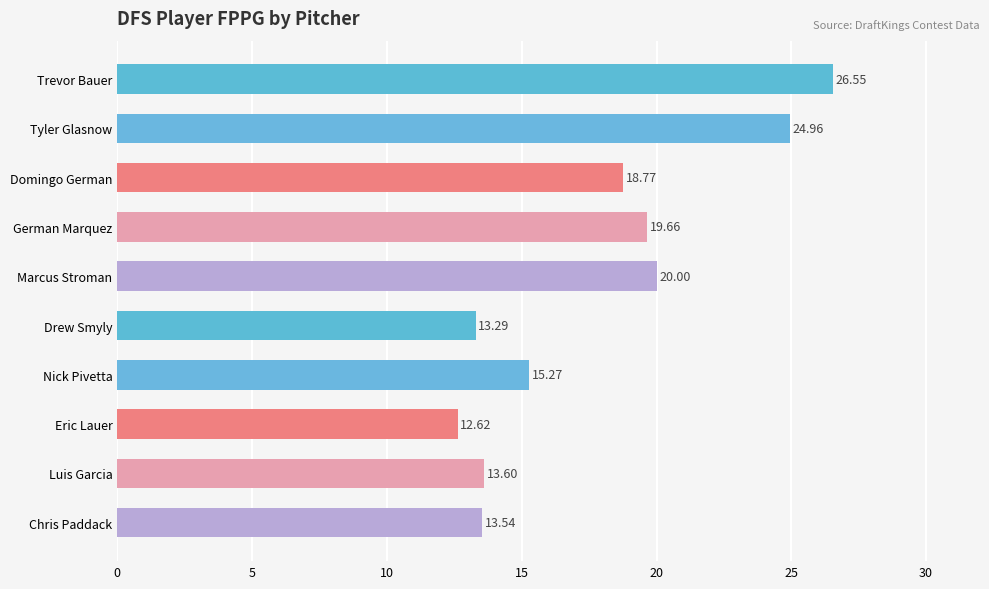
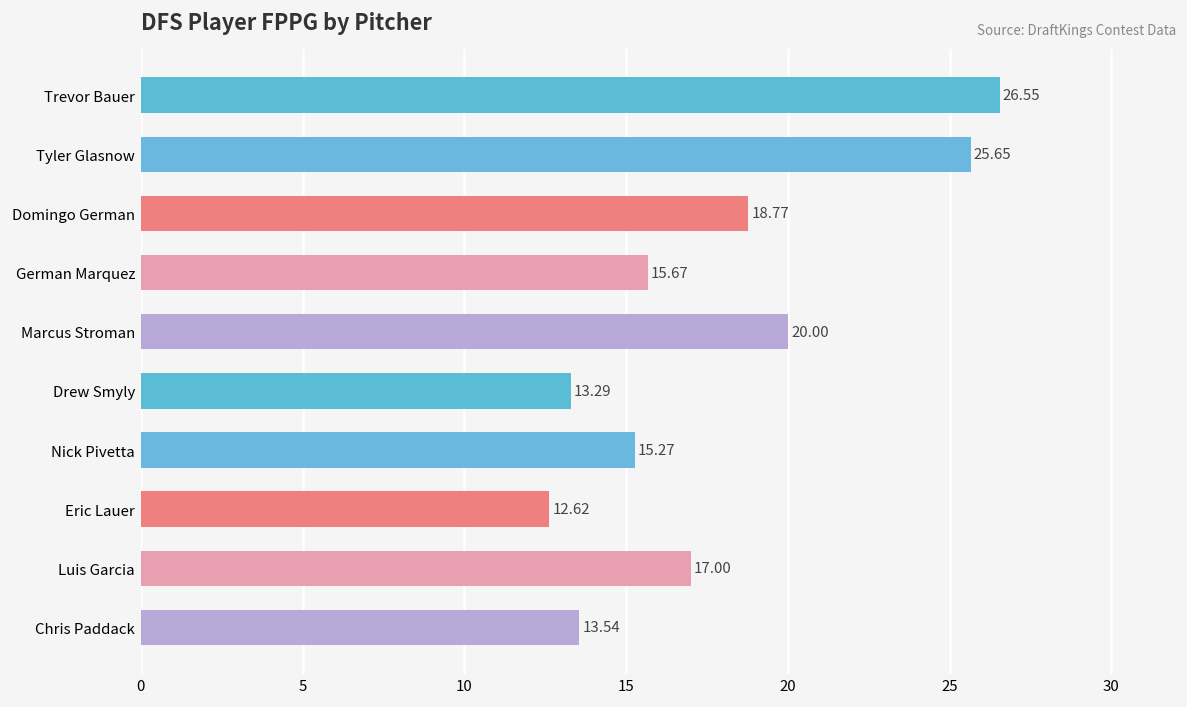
  {
    "Trevor Bauer": 26.55,
-   "Tyler Glasnow": 24.96,
+   "Tyler Glasnow": 25.65,
    "Domingo German": 18.77,
-   "German Marquez": 19.66,
+   "German Marquez": 15.67,
    "Marcus Stroman": 20.00,
    "Drew Smyly": 13.29,
    "Nick Pivetta": 15.27,
    "Eric Lauer": 12.62,
-   "Luis Garcia": 13.60,
+   "Luis Garcia": 17.00,
    "Chris Paddack": 13.54
  }
